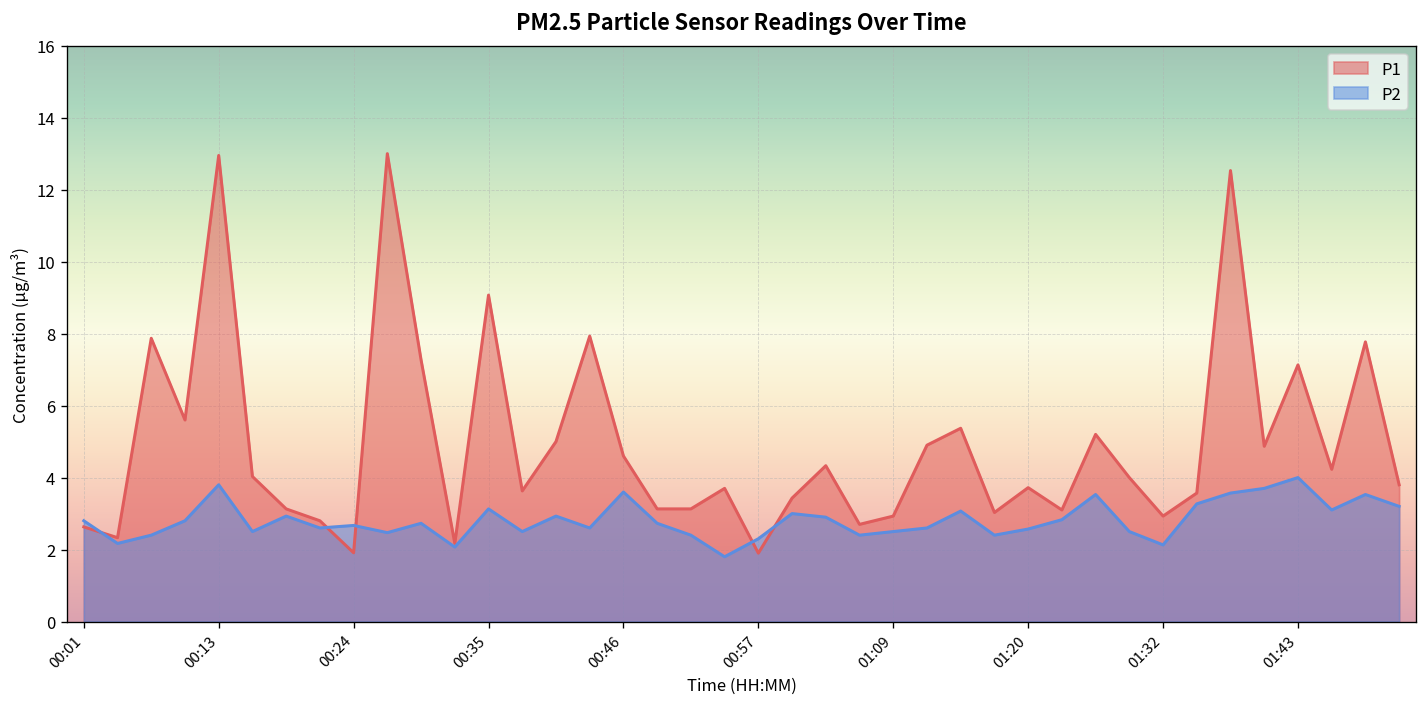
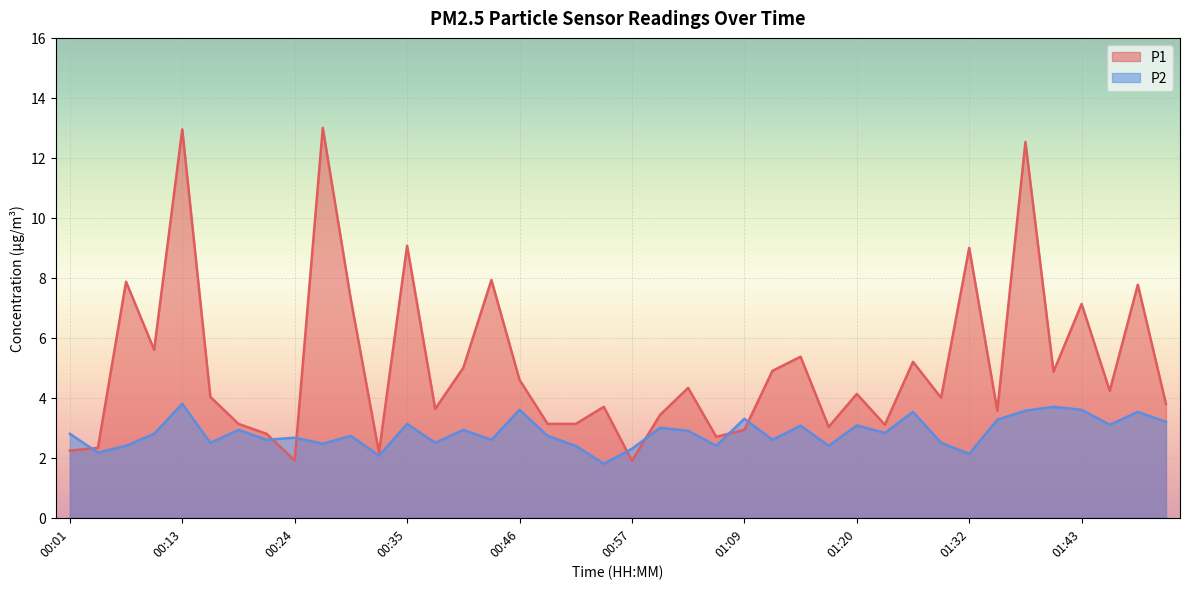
  {
    "P1": {
-     "00:01": 2.6,
+     "00:01": 2.2,
      "00:13": 13.0,
      "00:24": 1.9,
      "00:35": 9.1,
      "00:46": 4.6,
      "00:57": 1.9,
      "01:09": 2.9,
-     "01:20": 3.7,
-     "01:32": 2.9,
+     "01:20": 4.1,
+     "01:32": 9.0,
      "01:43": 7.1
    },
    "P2": {
      "00:01": 2.8,
      "00:13": 3.8,
      "00:24": 2.7,
      "00:35": 3.1,
      "00:46": 3.6,
      "00:57": 2.3,
-     "01:09": 2.5,
-     "01:20": 2.6,
+     "01:09": 3.3,
+     "01:20": 3.1,
      "01:32": 2.1,
-     "01:43": 4.0
+     "01:43": 3.6
    }
  }
